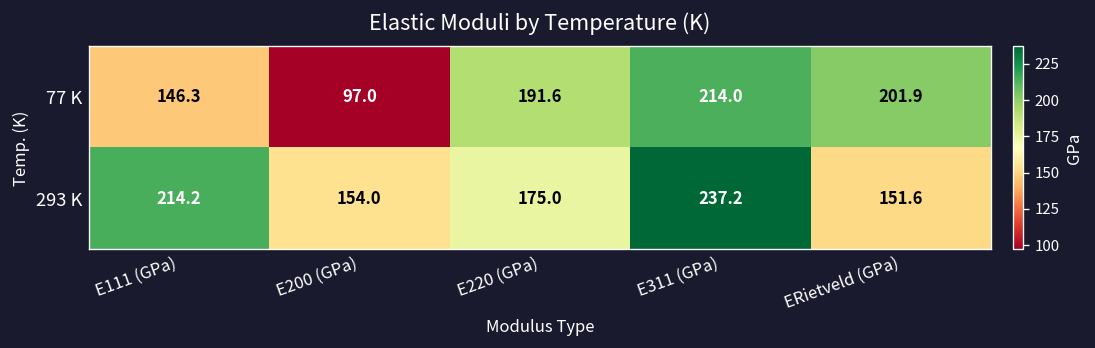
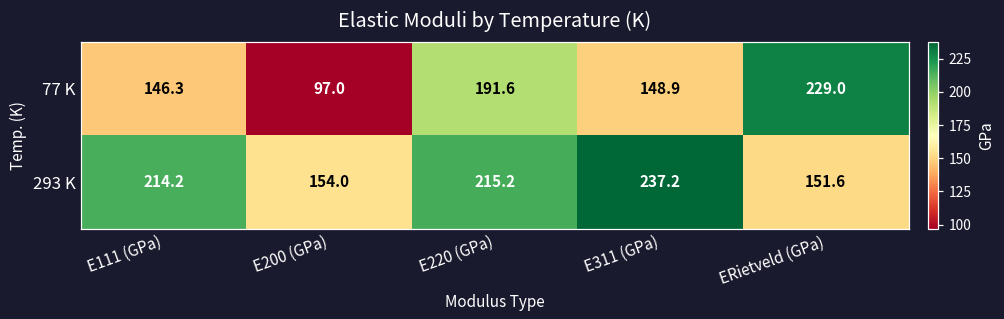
  {
    "77 K": {
      "E111 (GPa)": 146.3,
      "E200 (GPa)": 97.0,
      "E220 (GPa)": 191.6,
-     "E311 (GPa)": 214.0,
-     "ERietveld (GPa)": 201.9
+     "E311 (GPa)": 148.9,
+     "ERietveld (GPa)": 229.0
    },
    "293 K": {
      "E111 (GPa)": 214.2,
      "E200 (GPa)": 154.0,
-     "E220 (GPa)": 175.0,
+     "E220 (GPa)": 215.2,
      "E311 (GPa)": 237.2,
      "ERietveld (GPa)": 151.6
    }
  }
